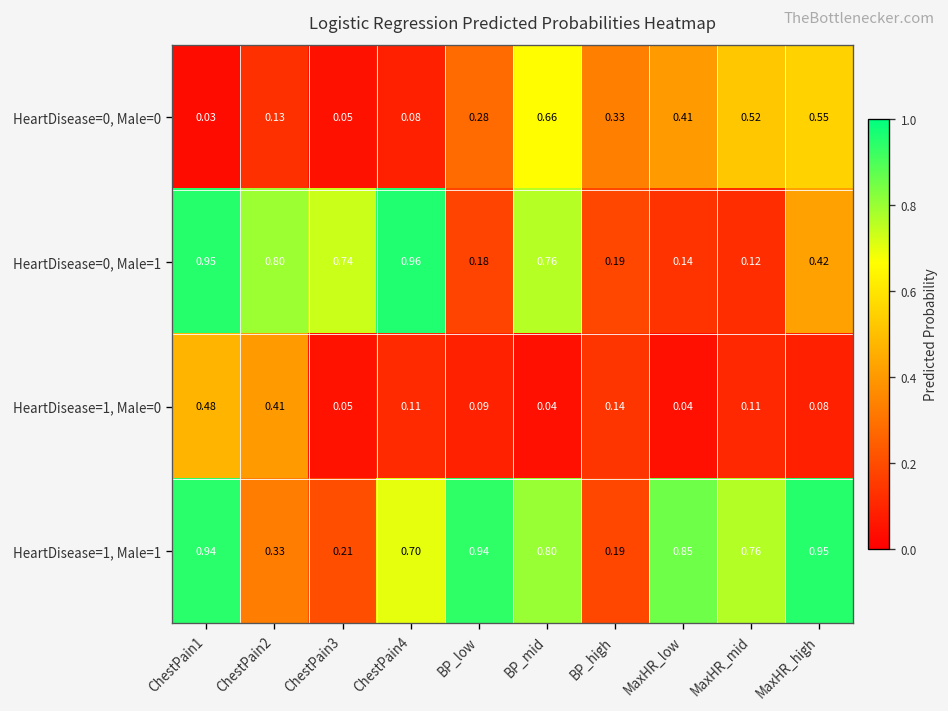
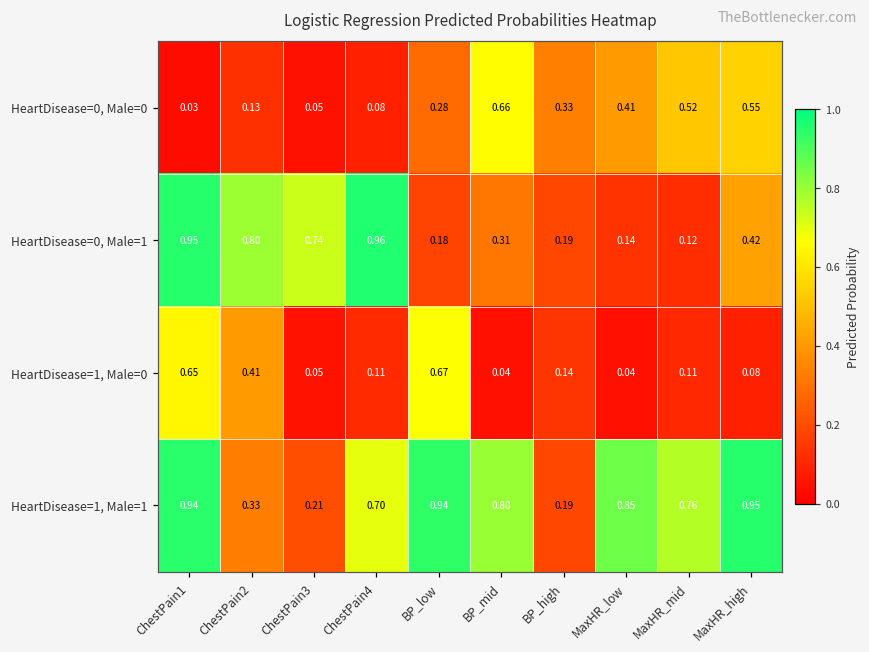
  {
    "HeartDisease=0, Male=0": {
      "ChestPain1": 0.03,
      "ChestPain2": 0.13,
      "ChestPain3": 0.05,
      "ChestPain4": 0.08,
      "BP_low": 0.28,
      "BP_mid": 0.66,
      "BP_high": 0.33,
      "MaxHR_low": 0.41,
      "MaxHR_mid": 0.52,
      "MaxHR_high": 0.55
    },
    "HeartDisease=0, Male=1": {
      "ChestPain1": 0.95,
      "ChestPain2": 0.80,
      "ChestPain3": 0.74,
      "ChestPain4": 0.96,
      "BP_low": 0.18,
-     "BP_mid": 0.76,
+     "BP_mid": 0.31,
      "BP_high": 0.19,
      "MaxHR_low": 0.14,
      "MaxHR_mid": 0.12,
      "MaxHR_high": 0.42
    },
    "HeartDisease=1, Male=0": {
-     "ChestPain1": 0.48,
+     "ChestPain1": 0.65,
      "ChestPain2": 0.41,
      "ChestPain3": 0.05,
      "ChestPain4": 0.11,
-     "BP_low": 0.09,
+     "BP_low": 0.67,
      "BP_mid": 0.04,
      "BP_high": 0.14,
      "MaxHR_low": 0.04,
      "MaxHR_mid": 0.11,
      "MaxHR_high": 0.08
    },
    "HeartDisease=1, Male=1": {
      "ChestPain1": 0.94,
      "ChestPain2": 0.33,
      "ChestPain3": 0.21,
      "ChestPain4": 0.70,
      "BP_low": 0.94,
      "BP_mid": 0.80,
      "BP_high": 0.19,
      "MaxHR_low": 0.85,
      "MaxHR_mid": 0.76,
      "MaxHR_high": 0.95
    }
  }
